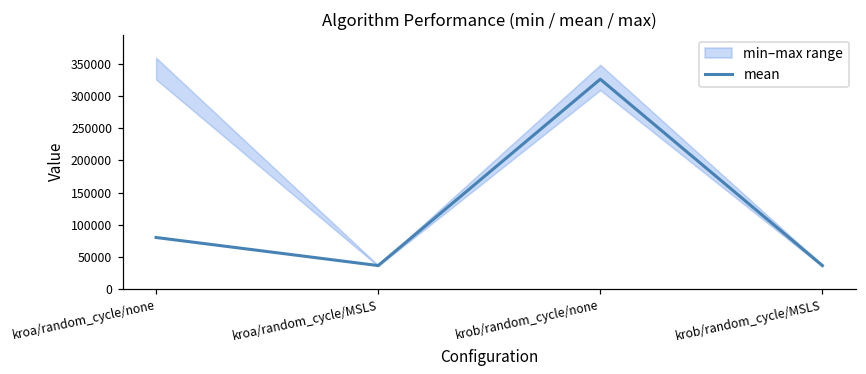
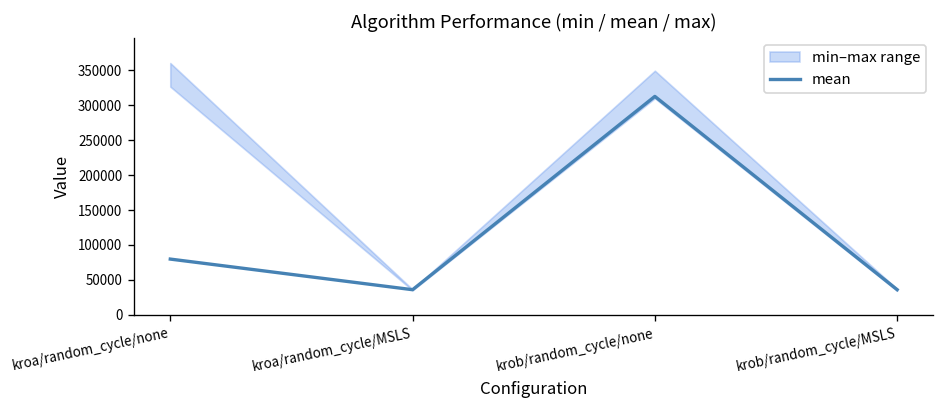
  {
    "mean": {
      "kroa/random_cycle/none": 80000,
-     "krob/random_cycle/none": 330000
+     "krob/random_cycle/none": 310000
    }
  }
